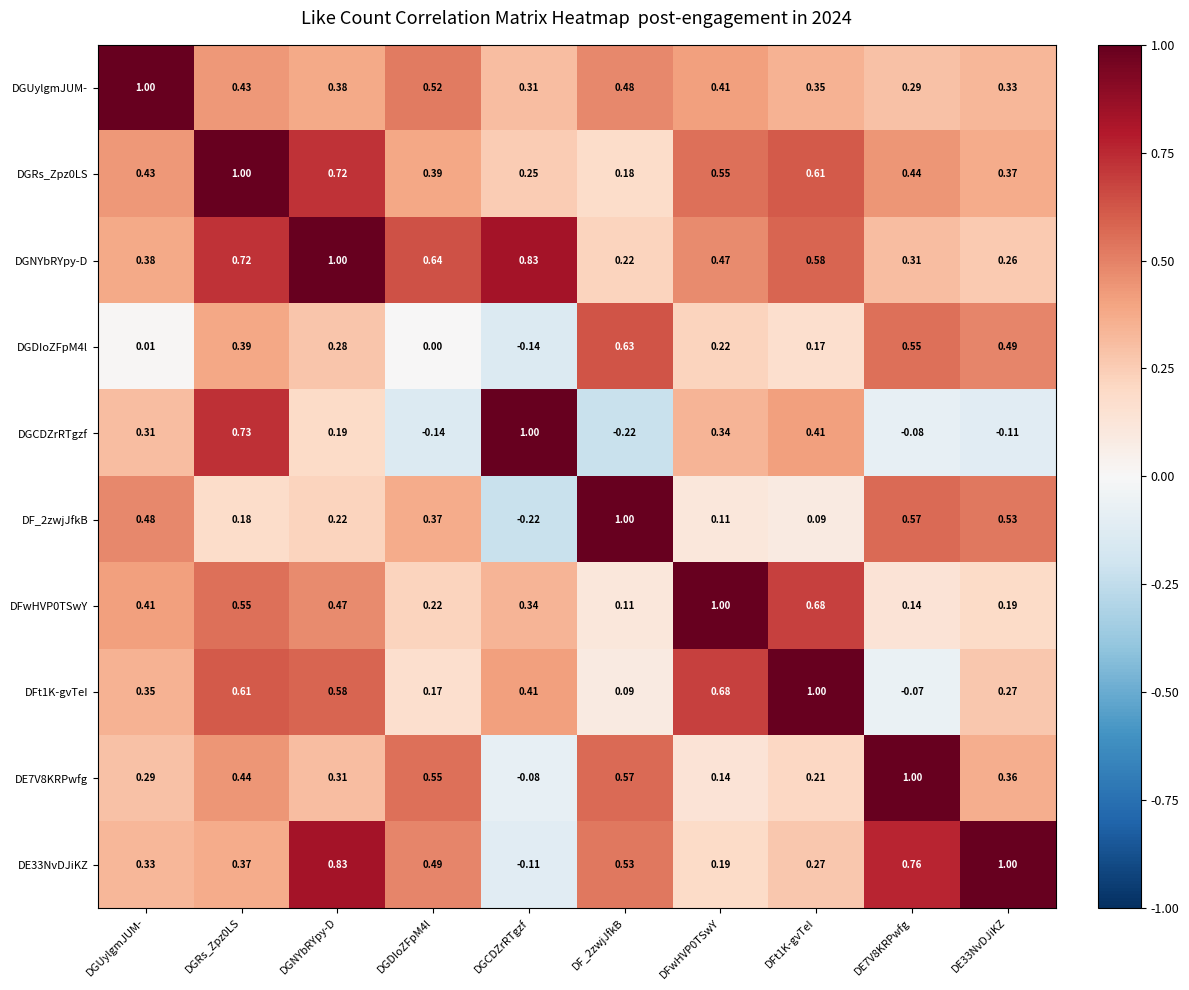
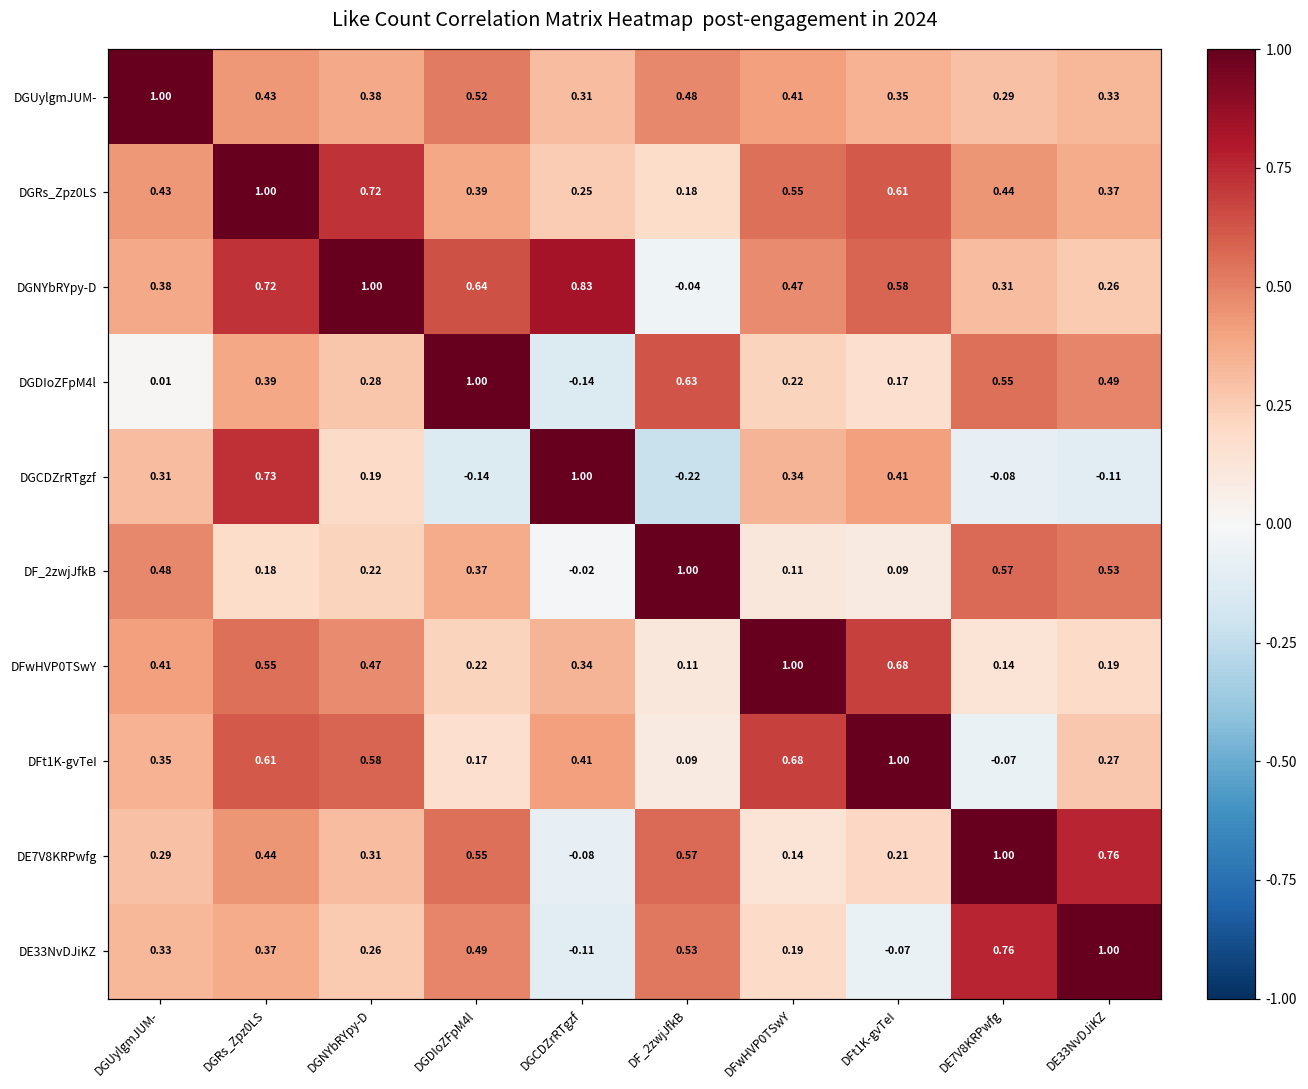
  {
    "DGUylgmJUM-": {
      "DGUylgmJUM-": 1.00,
      "DGRs_Zpz0LS": 0.43,
      "DGNYbRYpy-D": 0.38,
      "DGDIoZFpM4l": 0.52,
      "DGCDZrRTgzf": 0.31,
      "DF_2zwjJfkB": 0.48,
      "DFwHVP0TSwY": 0.41,
      "DFt1K-gvTeI": 0.35,
      "DE7V8KRPwfg": 0.29,
      "DE33NvDJiKZ": 0.33
    },
    "DGRs_Zpz0LS": {
      "DGUylgmJUM-": 0.43,
      "DGRs_Zpz0LS": 1.00,
      "DGNYbRYpy-D": 0.72,
      "DGDIoZFpM4l": 0.39,
      "DGCDZrRTgzf": 0.25,
      "DF_2zwjJfkB": 0.18,
      "DFwHVP0TSwY": 0.55,
      "DFt1K-gvTeI": 0.61,
      "DE7V8KRPwfg": 0.44,
      "DE33NvDJiKZ": 0.37
    },
    "DGNYbRYpy-D": {
      "DGUylgmJUM-": 0.38,
      "DGRs_Zpz0LS": 0.72,
      "DGNYbRYpy-D": 1.00,
      "DGDIoZFpM4l": 0.64,
      "DGCDZrRTgzf": 0.83,
-     "DF_2zwjJfkB": 0.22,
+     "DF_2zwjJfkB": -0.04,
      "DFwHVP0TSwY": 0.47,
      "DFt1K-gvTeI": 0.58,
      "DE7V8KRPwfg": 0.31,
      "DE33NvDJiKZ": 0.26
    },
    "DGDIoZFpM4l": {
      "DGUylgmJUM-": 0.01,
      "DGRs_Zpz0LS": 0.39,
      "DGNYbRYpy-D": 0.28,
-     "DGDIoZFpM4l": 0.00,
+     "DGDIoZFpM4l": 1.00,
      "DGCDZrRTgzf": -0.14,
      "DF_2zwjJfkB": 0.63,
      "DFwHVP0TSwY": 0.22,
      "DFt1K-gvTeI": 0.17,
      "DE7V8KRPwfg": 0.55,
      "DE33NvDJiKZ": 0.49
    },
    "DGCDZrRTgzf": {
      "DGUylgmJUM-": 0.31,
      "DGRs_Zpz0LS": 0.73,
      "DGNYbRYpy-D": 0.19,
      "DGDIoZFpM4l": -0.14,
      "DGCDZrRTgzf": 1.00,
      "DF_2zwjJfkB": -0.22,
      "DFwHVP0TSwY": 0.34,
      "DFt1K-gvTeI": 0.41,
      "DE7V8KRPwfg": -0.08,
      "DE33NvDJiKZ": -0.11
    },
    "DF_2zwjJfkB": {
      "DGUylgmJUM-": 0.48,
      "DGRs_Zpz0LS": 0.18,
      "DGNYbRYpy-D": 0.22,
      "DGDIoZFpM4l": 0.37,
-     "DGCDZrRTgzf": -0.22,
+     "DGCDZrRTgzf": -0.02,
      "DF_2zwjJfkB": 1.00,
      "DFwHVP0TSwY": 0.11,
      "DFt1K-gvTeI": 0.09,
      "DE7V8KRPwfg": 0.57,
      "DE33NvDJiKZ": 0.53
    },
    "DFwHVP0TSwY": {
      "DGUylgmJUM-": 0.41,
      "DGRs_Zpz0LS": 0.55,
      "DGNYbRYpy-D": 0.47,
      "DGDIoZFpM4l": 0.22,
      "DGCDZrRTgzf": 0.34,
      "DF_2zwjJfkB": 0.11,
      "DFwHVP0TSwY": 1.00,
      "DFt1K-gvTeI": 0.68,
      "DE7V8KRPwfg": 0.14,
      "DE33NvDJiKZ": 0.19
    },
    "DFt1K-gvTeI": {
      "DGUylgmJUM-": 0.35,
      "DGRs_Zpz0LS": 0.61,
      "DGNYbRYpy-D": 0.58,
      "DGDIoZFpM4l": 0.17,
      "DGCDZrRTgzf": 0.41,
      "DF_2zwjJfkB": 0.09,
      "DFwHVP0TSwY": 0.68,
      "DFt1K-gvTeI": 1.00,
      "DE7V8KRPwfg": -0.07,
      "DE33NvDJiKZ": 0.27
    },
    "DE7V8KRPwfg": {
      "DGUylgmJUM-": 0.29,
      "DGRs_Zpz0LS": 0.44,
      "DGNYbRYpy-D": 0.31,
      "DGDIoZFpM4l": 0.55,
      "DGCDZrRTgzf": -0.08,
      "DF_2zwjJfkB": 0.57,
      "DFwHVP0TSwY": 0.14,
      "DFt1K-gvTeI": 0.21,
      "DE7V8KRPwfg": 1.00,
-     "DE33NvDJiKZ": 0.36
+     "DE33NvDJiKZ": 0.76
    },
    "DE33NvDJiKZ": {
      "DGUylgmJUM-": 0.33,
      "DGRs_Zpz0LS": 0.37,
-     "DGNYbRYpy-D": 0.83,
+     "DGNYbRYpy-D": 0.26,
      "DGDIoZFpM4l": 0.49,
      "DGCDZrRTgzf": -0.11,
      "DF_2zwjJfkB": 0.53,
      "DFwHVP0TSwY": 0.19,
-     "DFt1K-gvTeI": 0.27,
+     "DFt1K-gvTeI": -0.07,
      "DE7V8KRPwfg": 0.76,
      "DE33NvDJiKZ": 1.00
    }
  }
